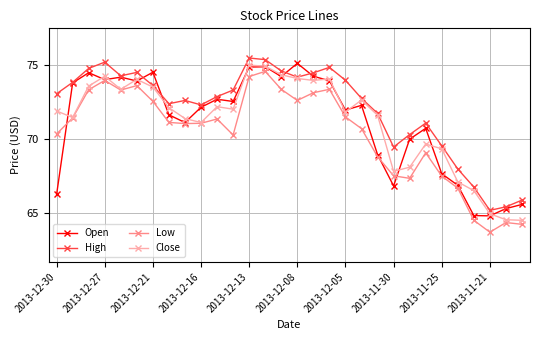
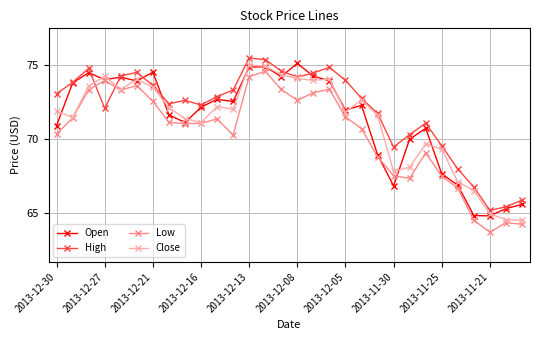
  {
    "Open": {
-     "2013-12-30": 66.3,
+     "2013-12-30": 70.9,
      "2013-12-21": 74.5,
      "2013-12-08": 75.1,
      "2013-11-30": 66.8
    },
    "High": {
      "2013-12-30": 73.1,
-     "2013-12-27": 75.2,
+     "2013-12-27": 72.1,
      "2013-12-13": 75.5,
      "2013-12-05": 74.0,
      "2013-11-30": 69.5,
      "2013-11-25": 69.5,
      "2013-11-21": 65.2
    }
  }
